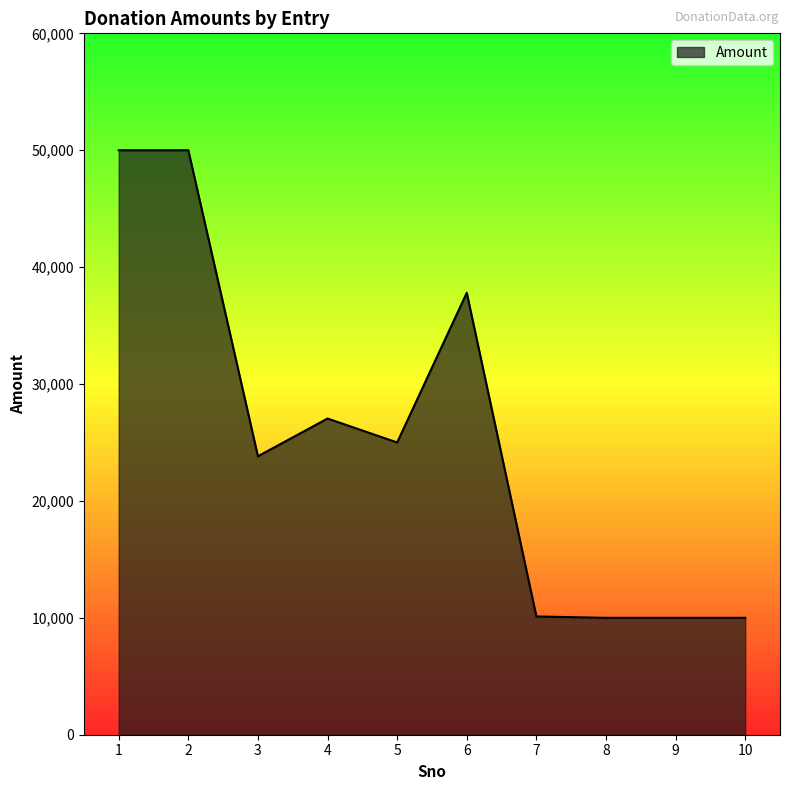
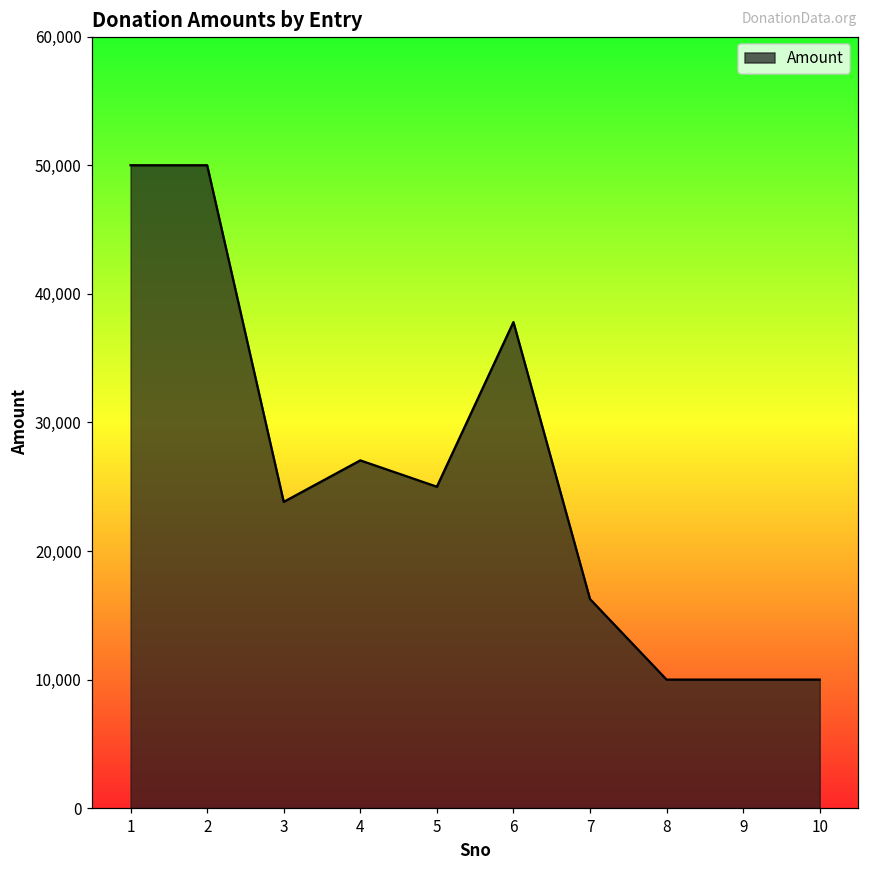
  {
    "1": "50,000",
    "2": "50,000",
    "3": "23,800",
    "4": "27,000",
    "5": "25,000",
    "6": "37,800",
-   "7": "10,100",
+   "7": "16,300",
    "8": "10,000",
    "9": "10,000",
    "10": "10,000"
  }
